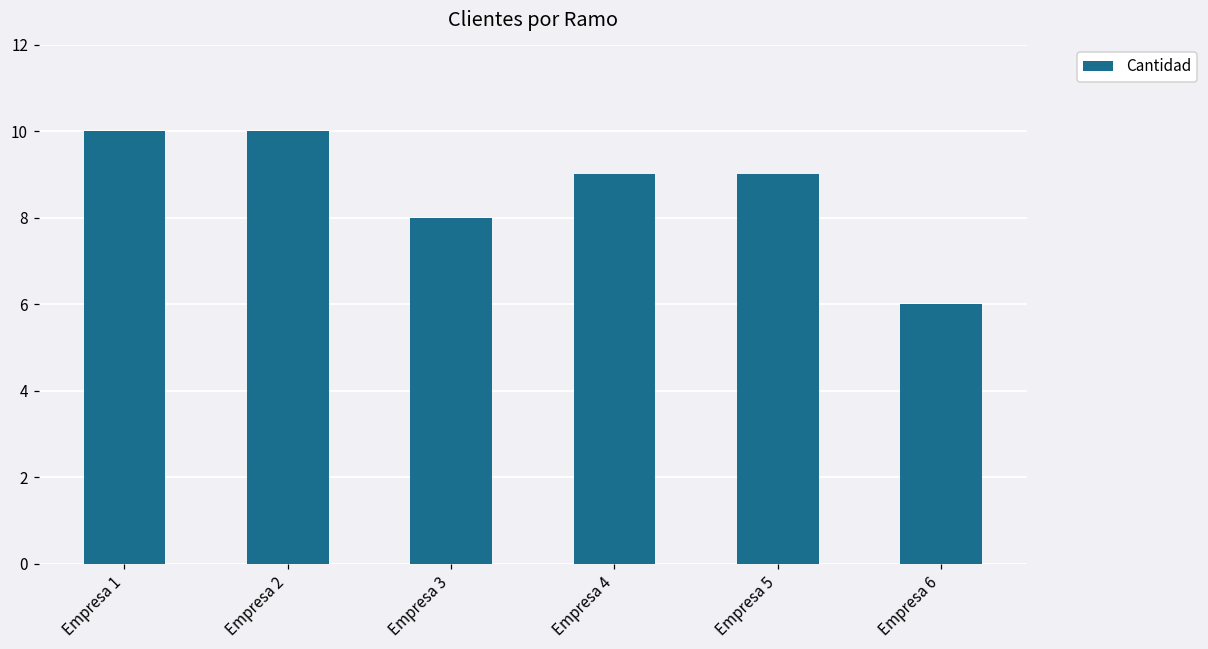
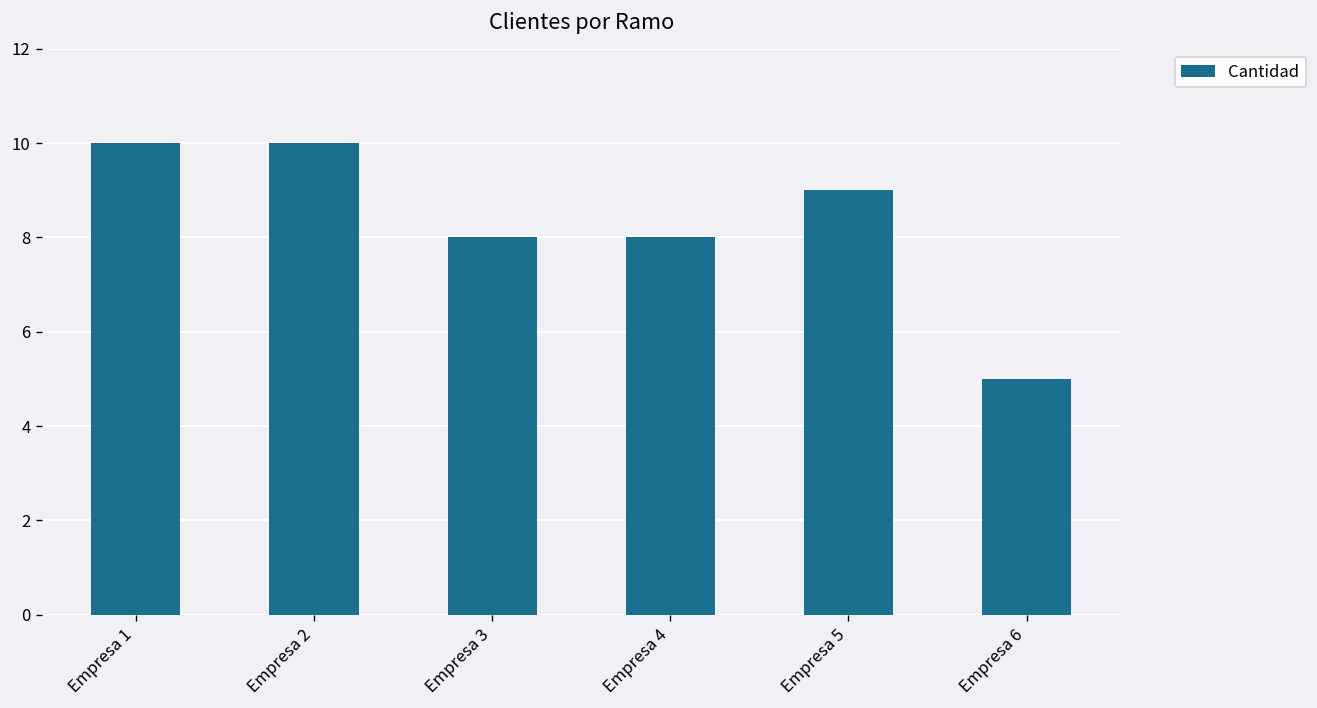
  {
    "Empresa 1": 10,
    "Empresa 2": 10,
    "Empresa 3": 8,
-   "Empresa 4": 9,
+   "Empresa 4": 8,
    "Empresa 5": 9,
-   "Empresa 6": 6
+   "Empresa 6": 5
  }
